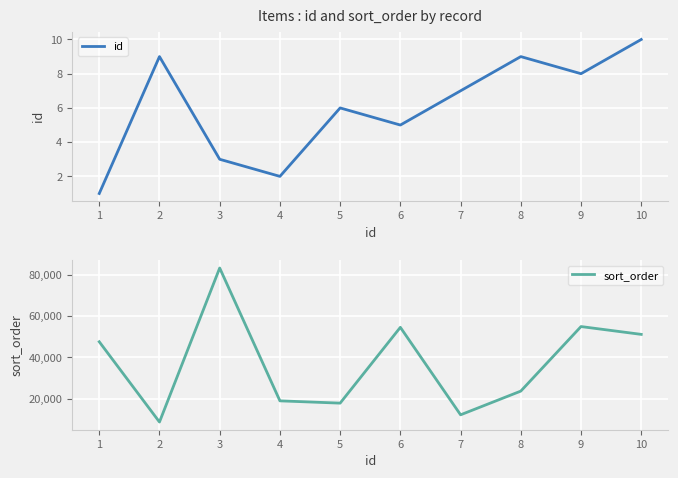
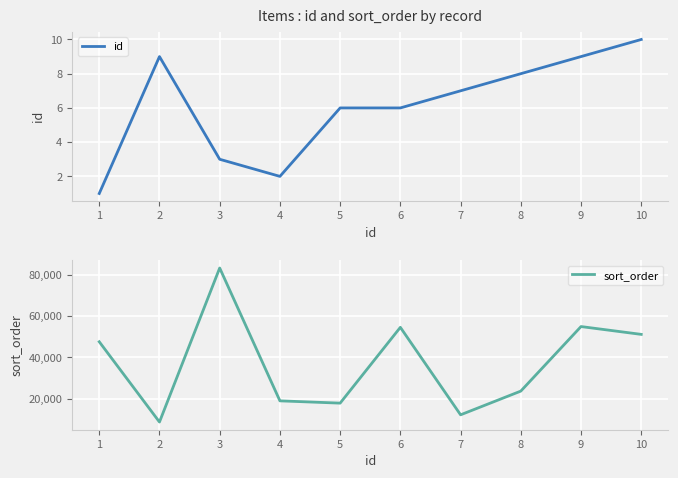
  {
    "Items : id and sort_order by record": {
      "1": 1,
      "2": 9,
      "3": 3,
      "4": 2,
      "5": 6,
-     "6": 5,
+     "6": 6,
      "7": 7,
-     "8": 9,
-     "9": 8,
+     "8": 8,
+     "9": 9,
      "10": 10
    }
  }
